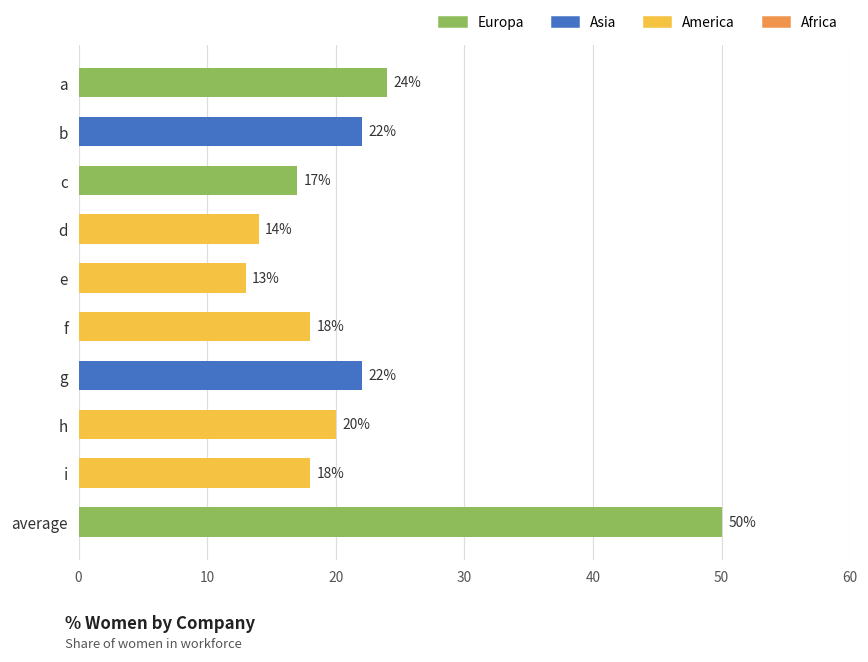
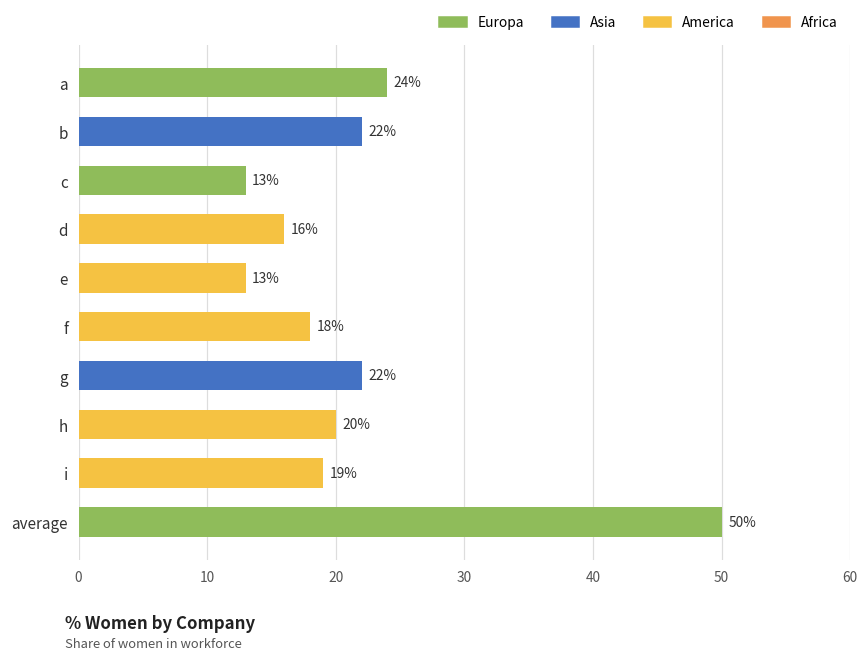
  {
    "a": "24%",
    "b": "22%",
-   "c": "17%",
-   "d": "14%",
+   "c": "13%",
+   "d": "16%",
    "e": "13%",
    "f": "18%",
    "g": "22%",
    "h": "20%",
-   "i": "18%",
+   "i": "19%",
    "average": "50%"
  }
